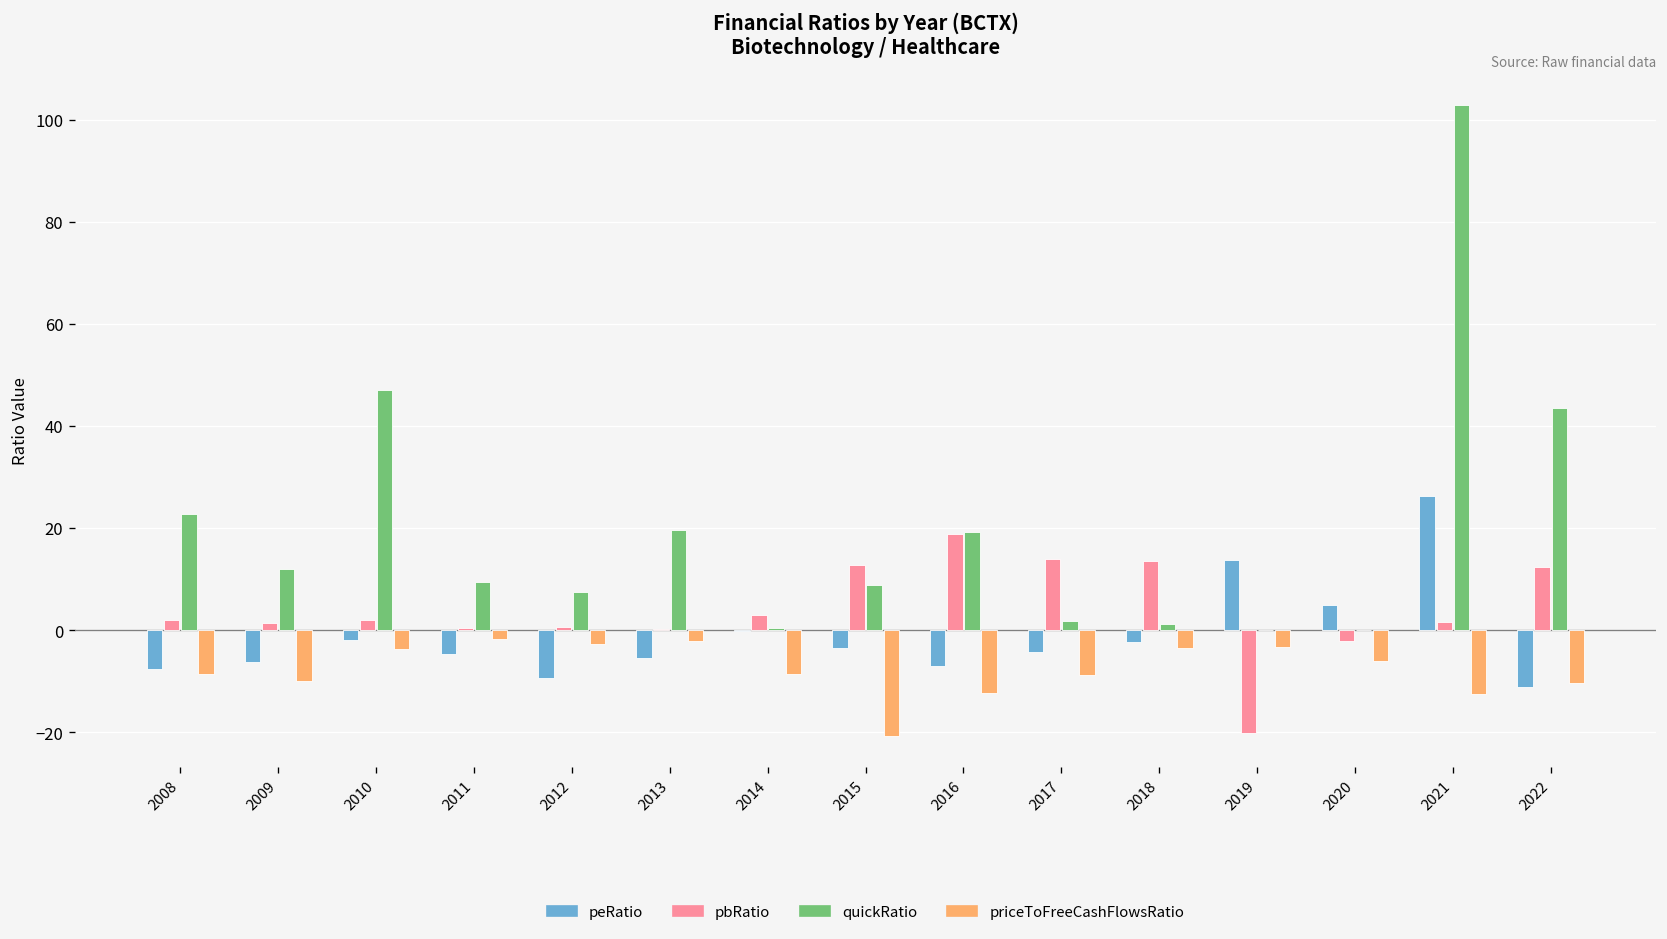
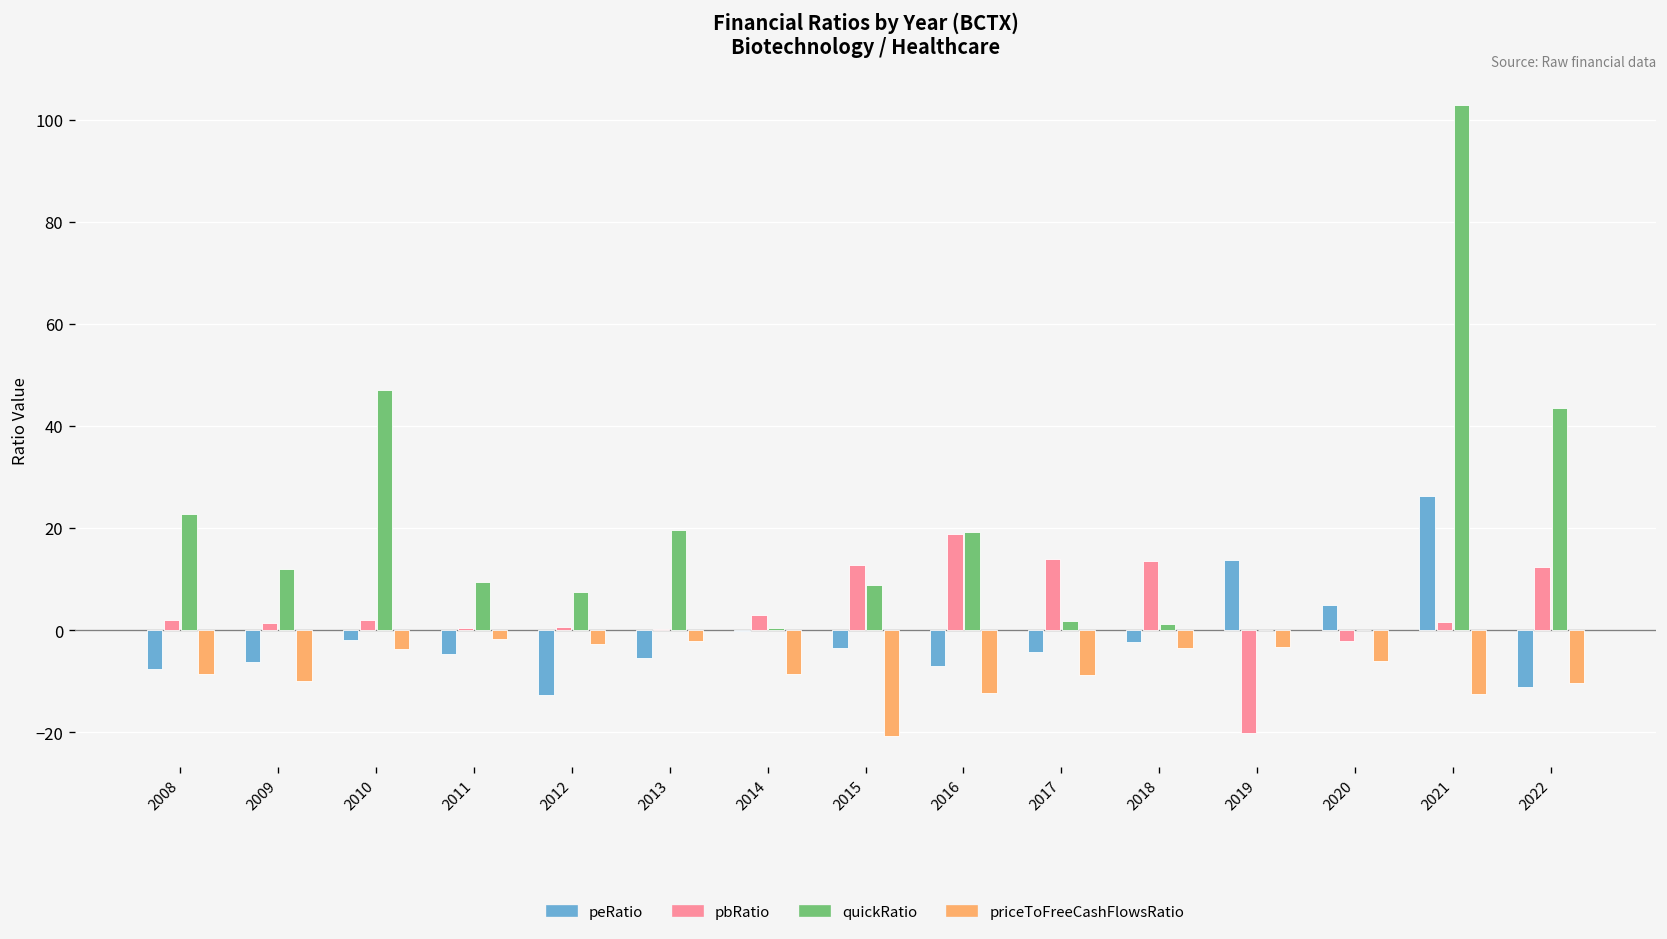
  {
    "peRatio": {
      "2008": -8,
      "2009": -6,
      "2010": -2,
      "2011": -5,
-     "2012": -9,
+     "2012": -13,
      "2013": -5,
      "2015": -3,
      "2016": -7,
      "2017": -4,
      "2018": -2,
      "2019": 14,
      "2020": 5,
      "2021": 26,
      "2022": -11
    },
    "pbRatio": {
      "2008": 2,
      "2009": 1,
      "2010": 2,
      "2012": 1,
      "2014": 3,
      "2015": 13,
      "2016": 19,
      "2017": 14,
      "2018": 14,
      "2019": -20,
      "2020": -2,
      "2021": 2,
      "2022": 12
    },
    "quickRatio": {
      "2008": 23,
      "2009": 12,
      "2010": 47,
      "2011": 9,
      "2012": 7,
      "2013": 20,
      "2015": 9,
      "2016": 19,
      "2017": 2,
      "2018": 1,
      "2021": 103,
      "2022": 44
    },
    "priceToFreeCashFlowsRatio": {
      "2008": -9,
      "2009": -10,
      "2010": -4,
      "2011": -2,
      "2012": -3,
      "2013": -2,
      "2014": -8,
      "2015": -21,
      "2016": -12,
      "2017": -9,
      "2018": -3,
      "2019": -3,
      "2020": -6,
      "2021": -13,
      "2022": -10
    }
  }
